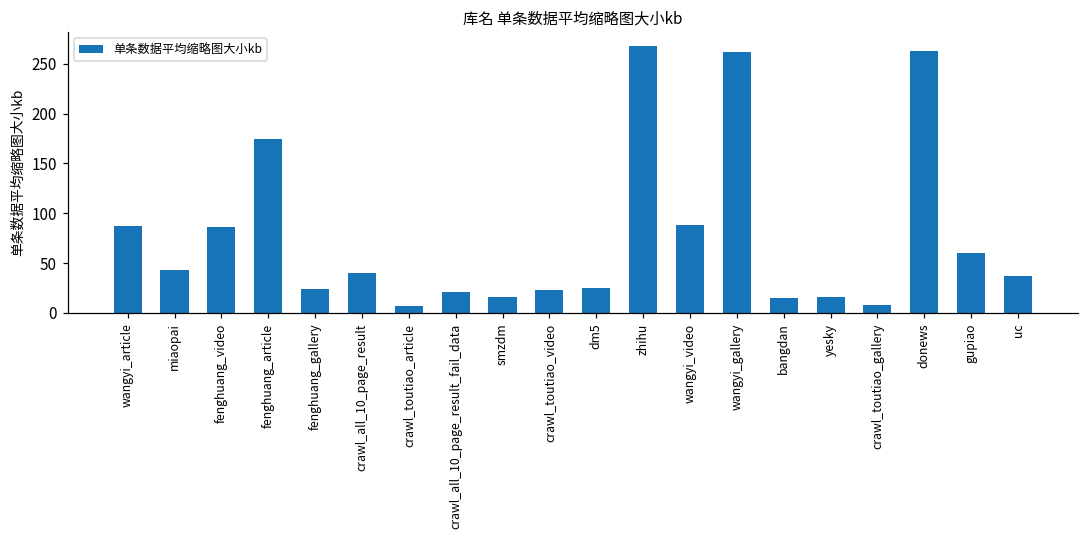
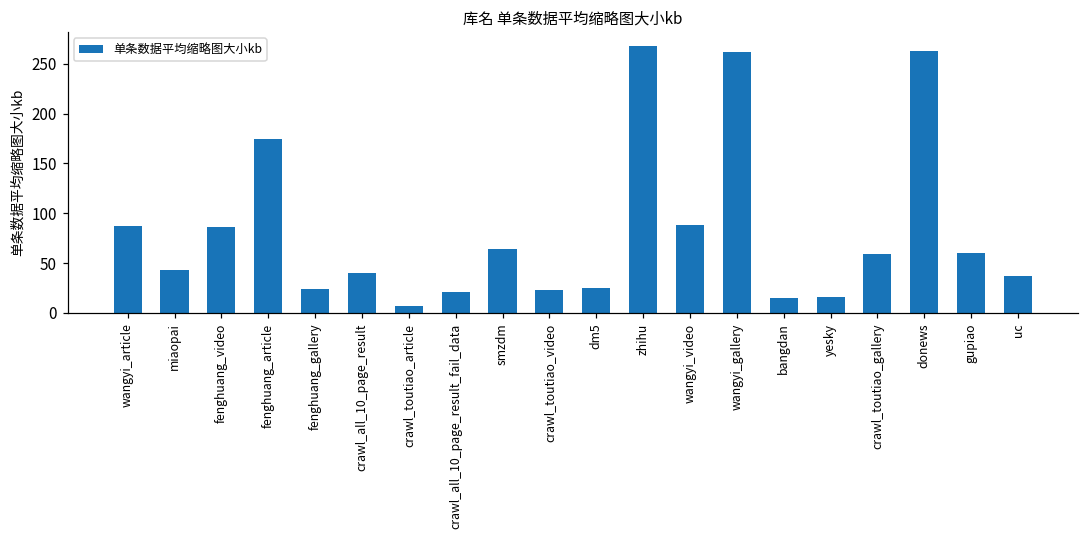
  {
    "wangyi_article": 90,
    "miaopai": 40,
    "fenghuang_video": 90,
    "fenghuang_article": 170,
    "fenghuang_gallery": 20,
    "crawl_all_10_page_result": 40,
    "crawl_toutiao_article": 10,
    "crawl_all_10_page_result_fail_data": 20,
-   "smzdm": 20,
+   "smzdm": 60,
    "crawl_toutiao_video": 20,
    "dm5": 30,
    "zhihu": 270,
    "wangyi_video": 90,
    "wangyi_gallery": 260,
    "bangdan": 20,
    "yesky": 20,
-   "crawl_toutiao_gallery": 10,
+   "crawl_toutiao_gallery": 60,
    "donews": 260,
    "gupiao": 60,
    "uc": 40
  }
